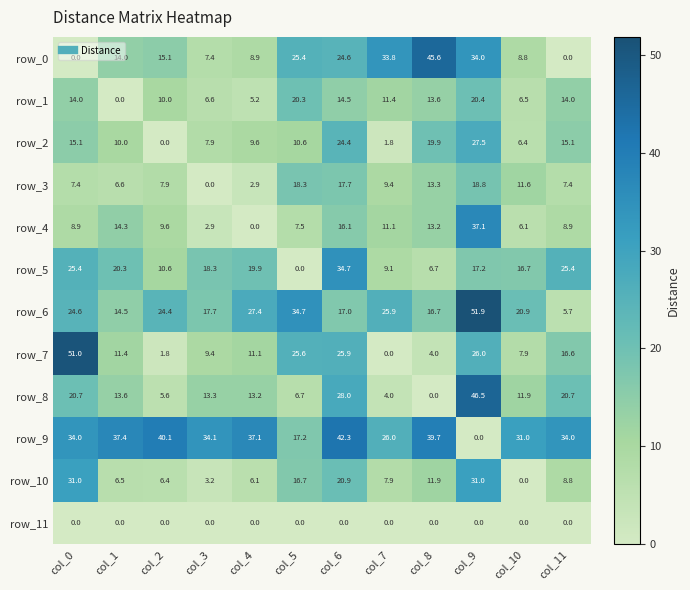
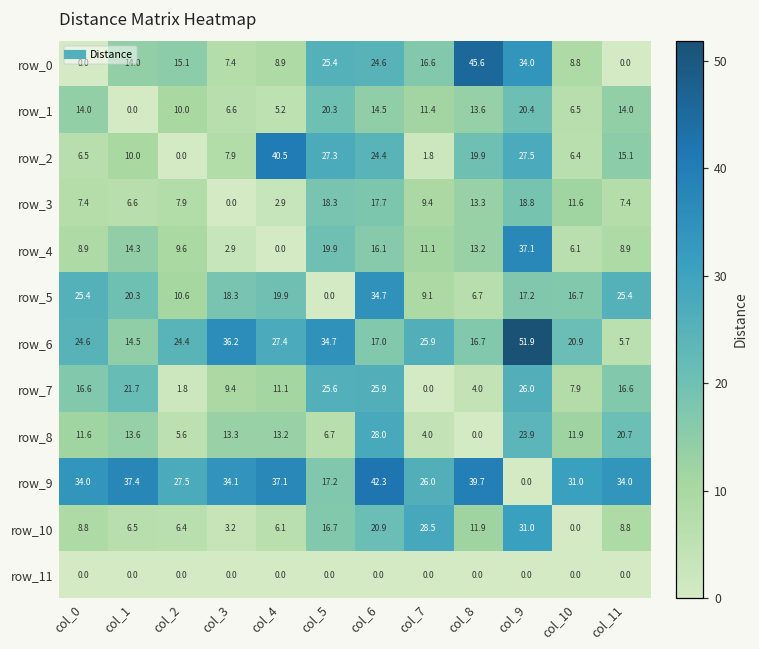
  {
    "row_0": {
      "col_2": 15.1,
      "col_3": 7.4,
      "col_4": 8.9,
      "col_5": 25.4,
      "col_6": 24.6,
-     "col_7": 33.8,
+     "col_7": 16.6,
      "col_8": 45.6,
      "col_9": 34.0,
      "col_10": 8.8,
      "col_11": 0.0
    },
    "row_1": {
      "col_0": 14.0,
      "col_1": 0.0,
      "col_2": 10.0,
      "col_3": 6.6,
      "col_4": 5.2,
      "col_5": 20.3,
      "col_6": 14.5,
      "col_7": 11.4,
      "col_8": 13.6,
      "col_9": 20.4,
      "col_10": 6.5,
      "col_11": 14.0
    },
    "row_2": {
-     "col_0": 15.1,
+     "col_0": 6.5,
      "col_1": 10.0,
      "col_2": 0.0,
      "col_3": 7.9,
-     "col_4": 9.6,
-     "col_5": 10.6,
+     "col_4": 40.5,
+     "col_5": 27.3,
      "col_6": 24.4,
      "col_7": 1.8,
      "col_8": 19.9,
      "col_9": 27.5,
      "col_10": 6.4,
      "col_11": 15.1
    },
    "row_3": {
      "col_0": 7.4,
      "col_1": 6.6,
      "col_2": 7.9,
      "col_3": 0.0,
      "col_4": 2.9,
      "col_5": 18.3,
      "col_6": 17.7,
      "col_7": 9.4,
      "col_8": 13.3,
      "col_9": 18.8,
      "col_10": 11.6,
      "col_11": 7.4
    },
    "row_4": {
      "col_0": 8.9,
      "col_1": 14.3,
      "col_2": 9.6,
      "col_3": 2.9,
      "col_4": 0.0,
-     "col_5": 7.5,
+     "col_5": 19.9,
      "col_6": 16.1,
      "col_7": 11.1,
      "col_8": 13.2,
      "col_9": 37.1,
      "col_10": 6.1,
      "col_11": 8.9
    },
    "row_5": {
      "col_0": 25.4,
      "col_1": 20.3,
      "col_2": 10.6,
      "col_3": 18.3,
      "col_4": 19.9,
      "col_5": 0.0,
      "col_6": 34.7,
      "col_7": 9.1,
      "col_8": 6.7,
      "col_9": 17.2,
      "col_10": 16.7,
      "col_11": 25.4
    },
    "row_6": {
      "col_0": 24.6,
      "col_1": 14.5,
      "col_2": 24.4,
-     "col_3": 17.7,
+     "col_3": 36.2,
      "col_4": 27.4,
      "col_5": 34.7,
      "col_6": 17.0,
      "col_7": 25.9,
      "col_8": 16.7,
      "col_9": 51.9,
      "col_10": 20.9,
      "col_11": 5.7
    },
    "row_7": {
-     "col_0": 51.0,
-     "col_1": 11.4,
+     "col_0": 16.6,
+     "col_1": 21.7,
      "col_2": 1.8,
      "col_3": 9.4,
      "col_4": 11.1,
      "col_5": 25.6,
      "col_6": 25.9,
      "col_7": 0.0,
      "col_8": 4.0,
      "col_9": 26.0,
      "col_10": 7.9,
      "col_11": 16.6
    },
    "row_8": {
-     "col_0": 20.7,
+     "col_0": 11.6,
      "col_1": 13.6,
      "col_2": 5.6,
      "col_3": 13.3,
      "col_4": 13.2,
      "col_5": 6.7,
      "col_6": 28.0,
      "col_7": 4.0,
      "col_8": 0.0,
-     "col_9": 46.5,
+     "col_9": 23.9,
      "col_10": 11.9,
      "col_11": 20.7
    },
    "row_9": {
      "col_0": 34.0,
      "col_1": 37.4,
-     "col_2": 40.1,
+     "col_2": 27.5,
      "col_3": 34.1,
      "col_4": 37.1,
      "col_5": 17.2,
      "col_6": 42.3,
      "col_7": 26.0,
      "col_8": 39.7,
      "col_9": 0.0,
      "col_10": 31.0,
      "col_11": 34.0
    },
    "row_10": {
-     "col_0": 31.0,
+     "col_0": 8.8,
      "col_1": 6.5,
      "col_2": 6.4,
      "col_3": 3.2,
      "col_4": 6.1,
      "col_5": 16.7,
      "col_6": 20.9,
-     "col_7": 7.9,
+     "col_7": 28.5,
      "col_8": 11.9,
      "col_9": 31.0,
      "col_10": 0.0,
      "col_11": 8.8
    },
    "row_11": {
      "col_0": 0.0,
      "col_1": 0.0,
      "col_2": 0.0,
      "col_3": 0.0,
      "col_4": 0.0,
      "col_5": 0.0,
      "col_6": 0.0,
      "col_7": 0.0,
      "col_8": 0.0,
      "col_9": 0.0,
      "col_10": 0.0,
      "col_11": 0.0
    }
  }
